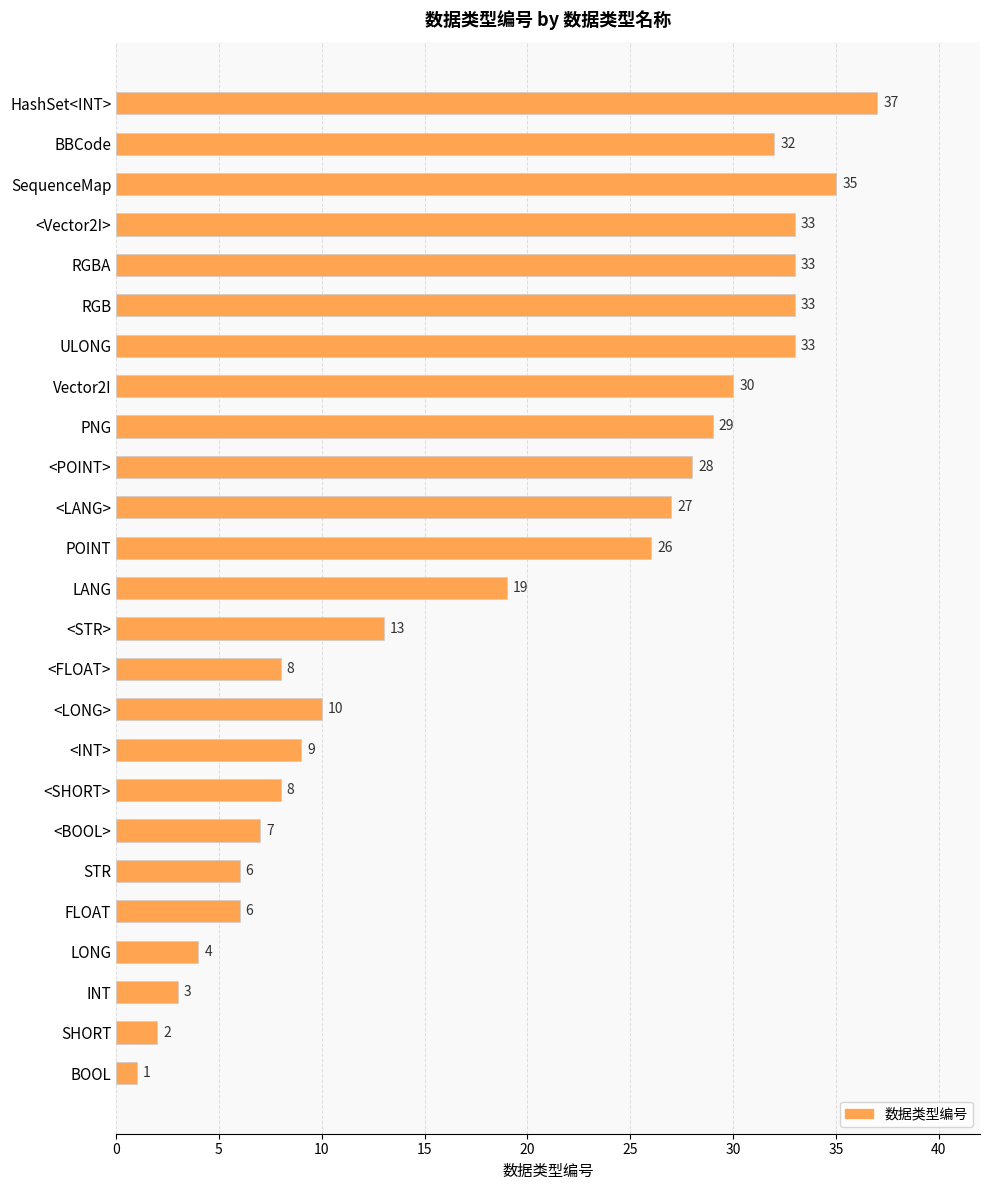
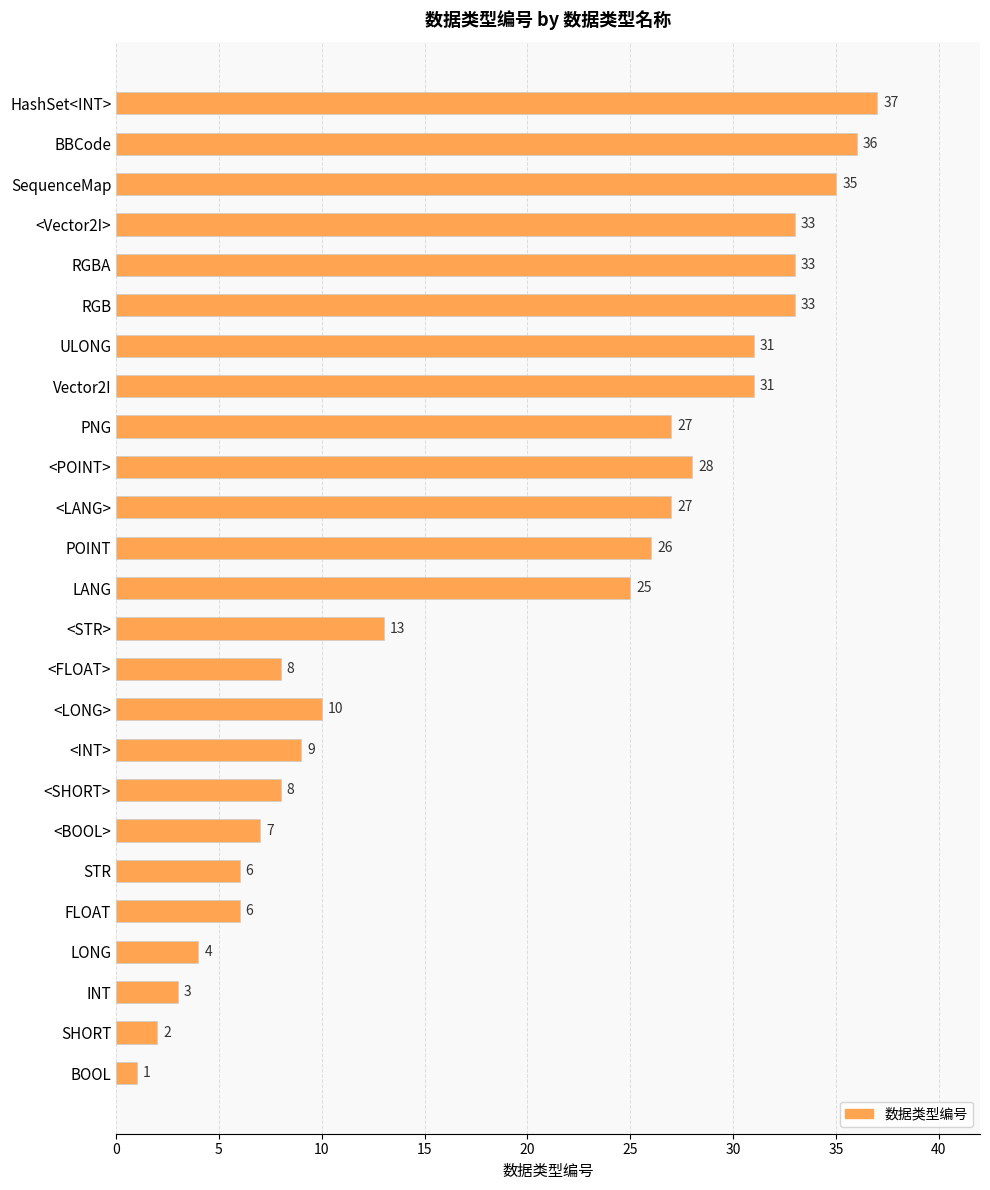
  {
    "HashSet<INT>": 37,
-   "BBCode": 32,
+   "BBCode": 36,
    "SequenceMap": 35,
    "<Vector2I>": 33,
    "RGBA": 33,
    "RGB": 33,
-   "ULONG": 33,
-   "Vector2I": 30,
-   "PNG": 29,
+   "ULONG": 31,
+   "Vector2I": 31,
+   "PNG": 27,
    "<POINT>": 28,
    "<LANG>": 27,
    "POINT": 26,
-   "LANG": 19,
+   "LANG": 25,
    "<STR>": 13,
    "<FLOAT>": 8,
    "<LONG>": 10,
    "<INT>": 9,
    "<SHORT>": 8,
    "<BOOL>": 7,
    "STR": 6,
    "FLOAT": 6,
    "LONG": 4,
    "INT": 3,
    "SHORT": 2,
    "BOOL": 1
  }
